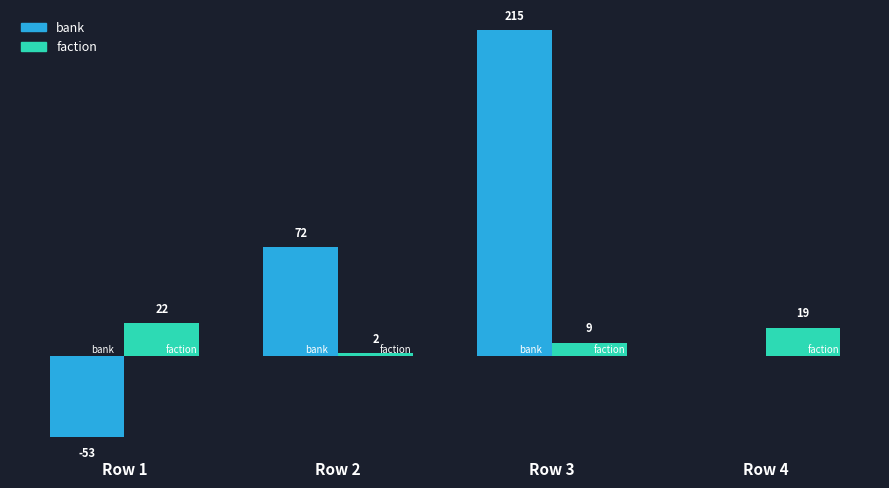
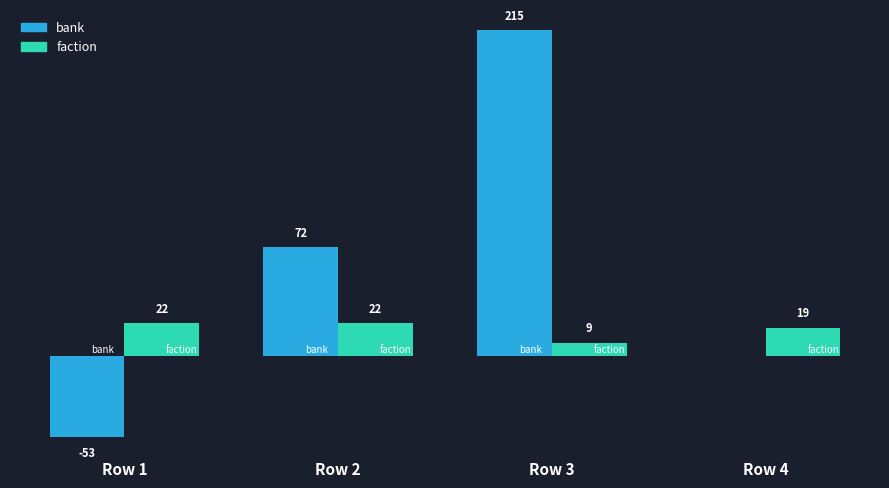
  {
    "bank": {
      "Row 1": -53,
      "Row 2": 72,
      "Row 3": 215
    },
    "faction": {
      "Row 1": 22,
-     "Row 2": 2,
+     "Row 2": 22,
      "Row 3": 9,
      "Row 4": 19
    }
  }
